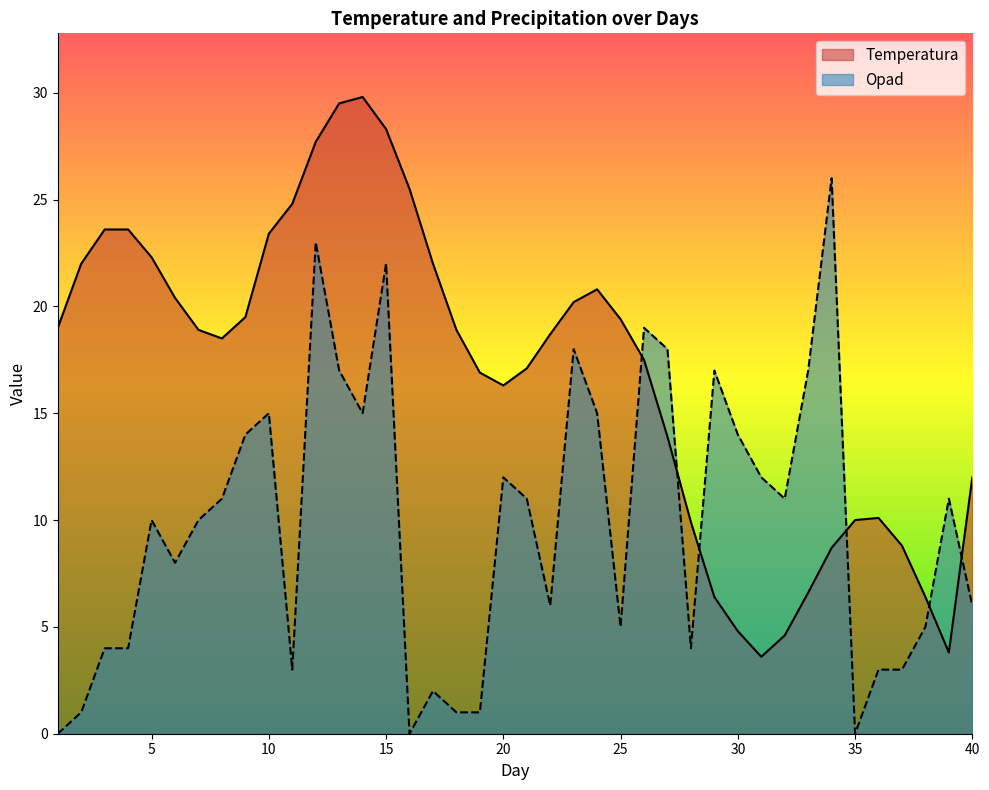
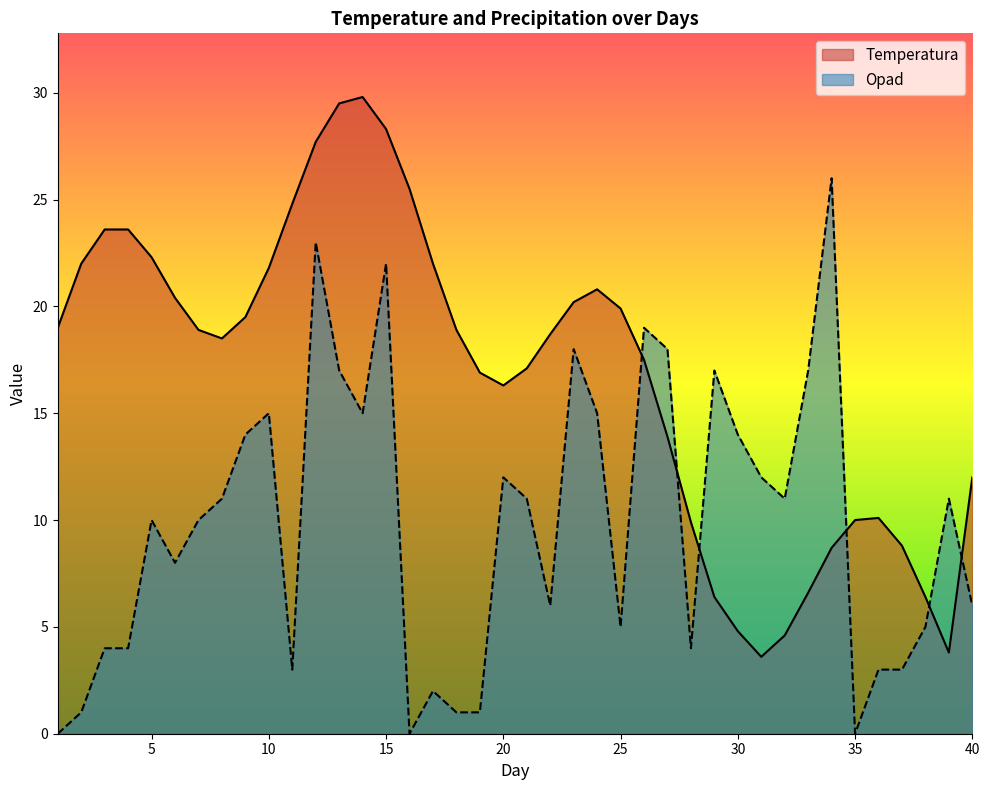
  {
    "Temperatura": {
      "5": 22.3,
-     "10": 23.4,
+     "10": 21.8,
      "15": 28.3,
      "20": 16.3,
-     "25": 19.4,
+     "25": 19.9,
      "30": 4.8,
      "35": 10.0,
      "40": 12.0
    },
    "Opad": {
      "5": 10.0,
      "10": 15.0,
      "15": 22.0,
      "20": 12.0,
      "25": 5.0,
      "30": 14.0,
      "35": 0.0,
      "40": 6.0
    }
  }
